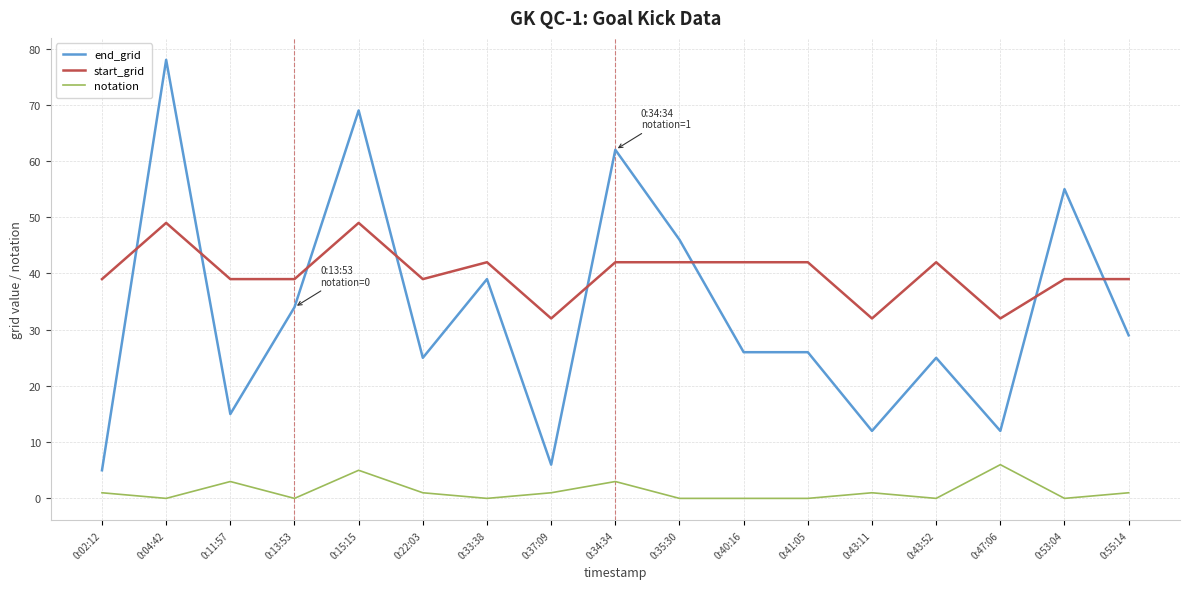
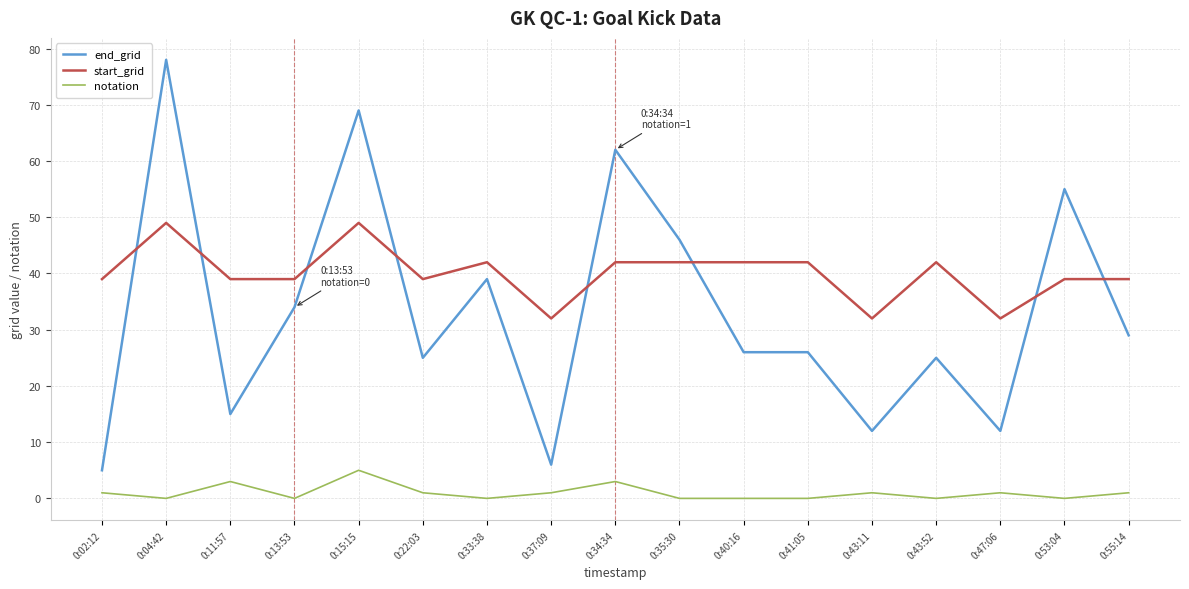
  {
    "end_grid": {
      "0:02:12": 5,
      "0:04:42": 78,
      "0:11:57": 15,
      "0:13:53": 34,
      "0:15:15": 69,
      "0:22:03": 25,
      "0:33:38": 39,
      "0:37:09": 6,
      "0:35:30": 46,
      "0:40:16": 26,
      "0:41:05": 26,
      "0:43:11": 12,
      "0:43:52": 25,
      "0:47:06": 12,
      "0:53:04": 55,
      "0:55:14": 29
    },
    "start_grid": {
      "0:02:12": 39,
      "0:04:42": 49,
      "0:11:57": 39,
      "0:15:15": 49,
      "0:22:03": 39,
      "0:33:38": 42,
      "0:37:09": 32,
      "0:34:34": 42,
      "0:35:30": 42,
      "0:40:16": 42,
      "0:41:05": 42,
      "0:43:11": 32,
      "0:43:52": 42,
      "0:47:06": 32,
      "0:53:04": 39,
      "0:55:14": 39
    },
    "notation": {
      "0:02:12": 1,
      "0:04:42": 0,
      "0:11:57": 3,
      "0:13:53": 0,
      "0:15:15": 5,
      "0:22:03": 1,
      "0:33:38": 0,
      "0:37:09": 1,
      "0:34:34": 3,
      "0:35:30": 0,
      "0:40:16": 0,
      "0:41:05": 0,
      "0:43:11": 1,
      "0:43:52": 0,
-     "0:47:06": 6,
+     "0:47:06": 1,
      "0:53:04": 0,
      "0:55:14": 1
    }
  }
